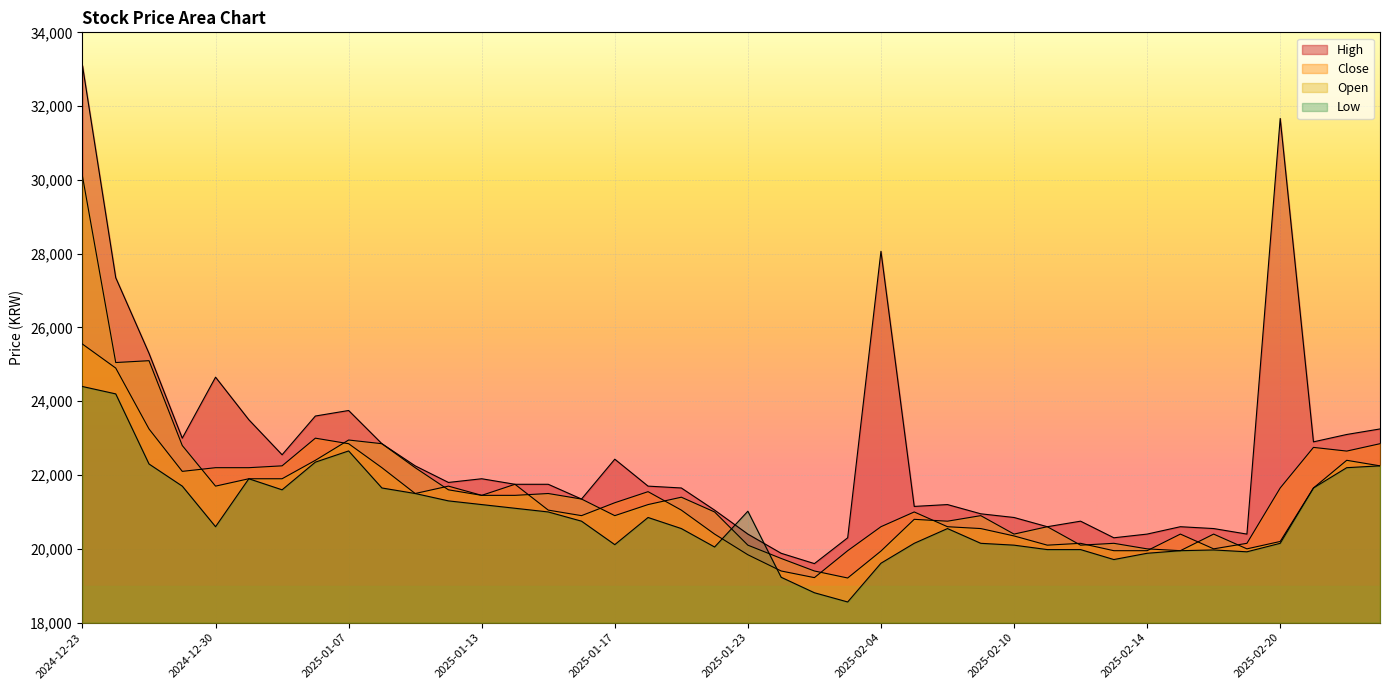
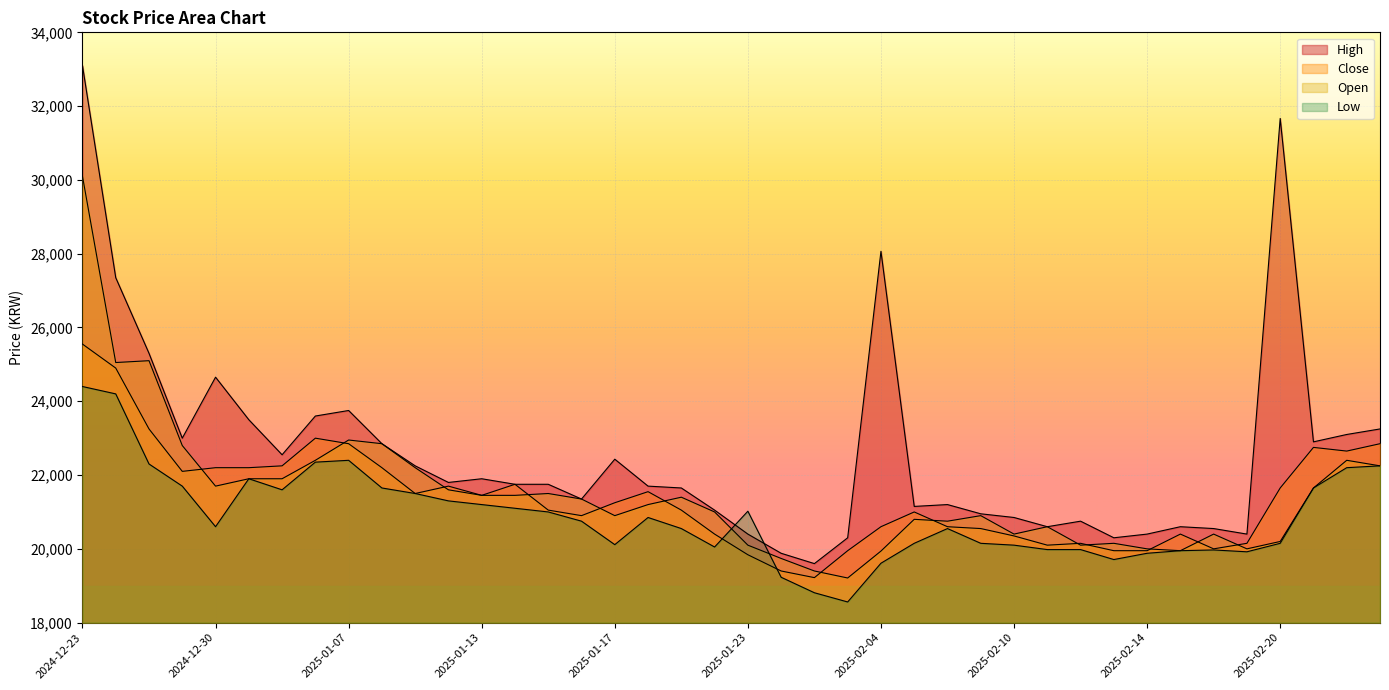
  {
    "High": {
      "2024-12-23": "33,100",
      "2024-12-30": "24,700",
      "2025-01-07": "23,800",
      "2025-01-13": "21,900",
      "2025-01-17": "22,400",
      "2025-01-23": "20,400",
      "2025-02-04": "28,100",
      "2025-02-10": "20,900",
      "2025-02-14": "20,400",
      "2025-02-20": "31,700"
    },
    "Low": {
      "2024-12-23": "24,400",
      "2024-12-30": "20,600",
-     "2025-01-07": "22,700",
+     "2025-01-07": "22,400",
      "2025-01-13": "21,200",
      "2025-01-17": "20,100",
      "2025-01-23": "21,000",
      "2025-02-04": "19,600",
      "2025-02-10": "20,100",
      "2025-02-14": "19,900"
    }
  }
